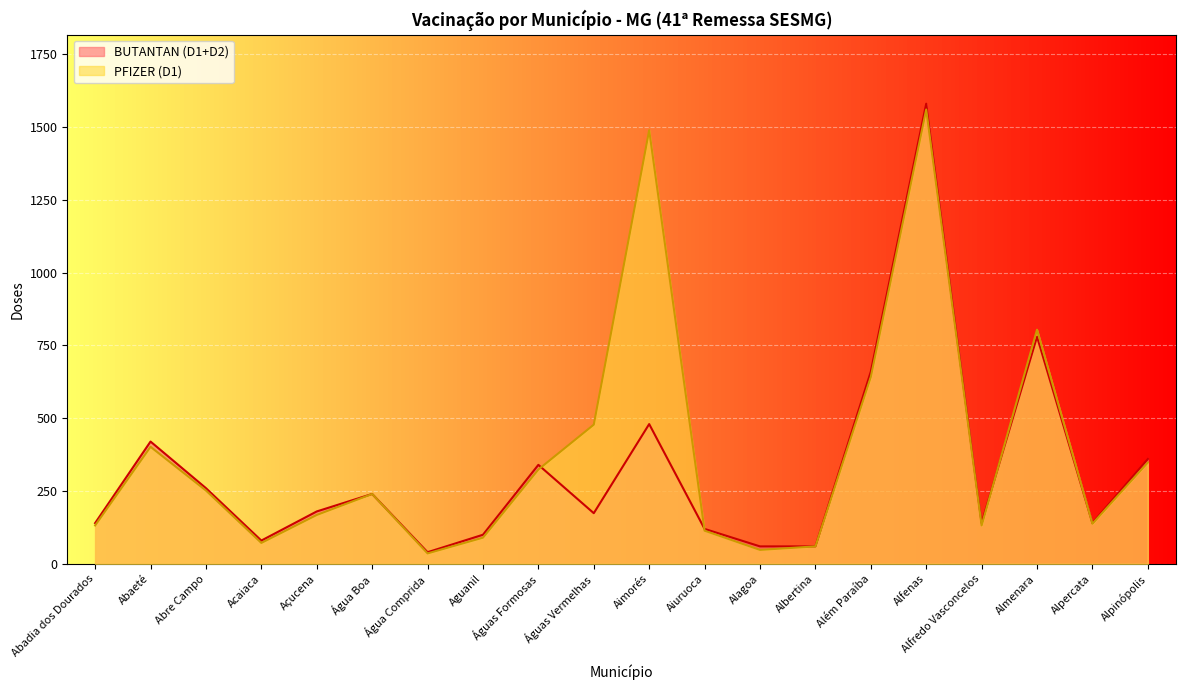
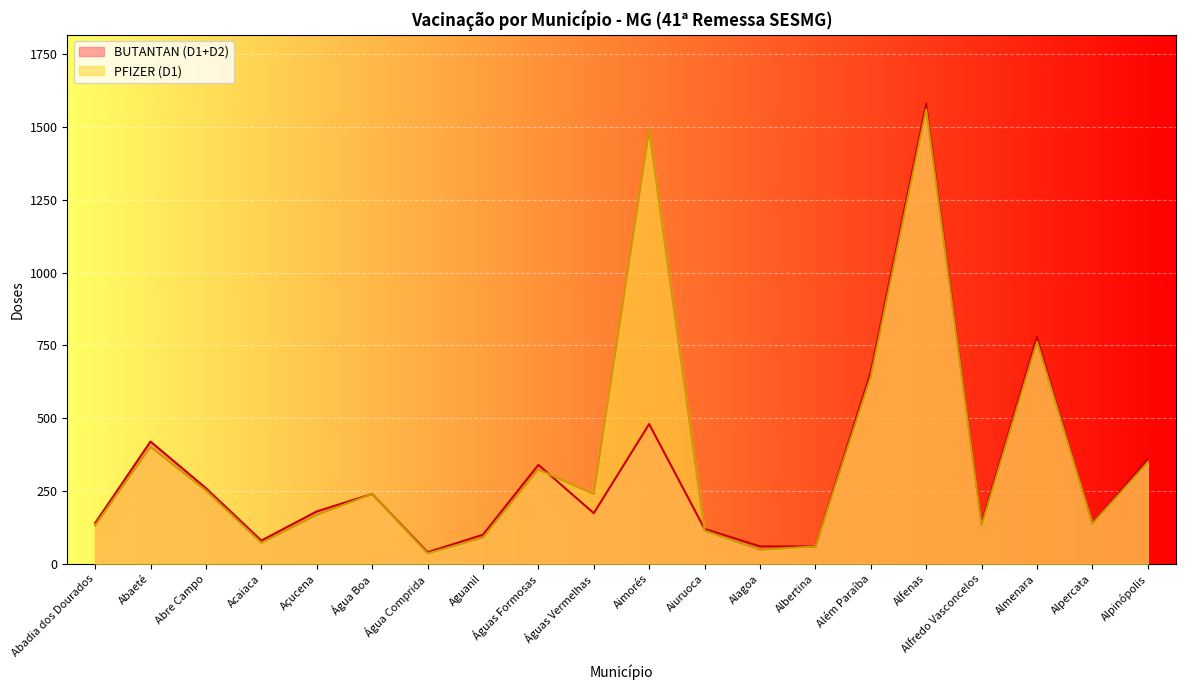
  {
    "BUTANTAN (D1+D2)": {
      "Abaeté": 420,
      "Açucena": 180,
      "Aguanil": 100,
      "Águas Formosas": 340,
      "Águas Vermelhas": 170,
      "Aimorés": 480,
      "Alagoa": 60,
      "Além Paraíba": 660,
      "Alfenas": 1580,
      "Almenara": 780,
      "Alpinópolis": 360
    },
    "PFIZER (D1)": {
      "Abaeté": 400,
      "Açucena": 170,
      "Aguanil": 90,
      "Águas Formosas": 320,
-     "Águas Vermelhas": 480,
+     "Águas Vermelhas": 240,
      "Aimorés": 1490,
      "Alagoa": 50,
      "Além Paraíba": 640,
      "Alfenas": 1560,
-     "Almenara": 800,
+     "Almenara": 760,
      "Alpinópolis": 350
    }
  }
